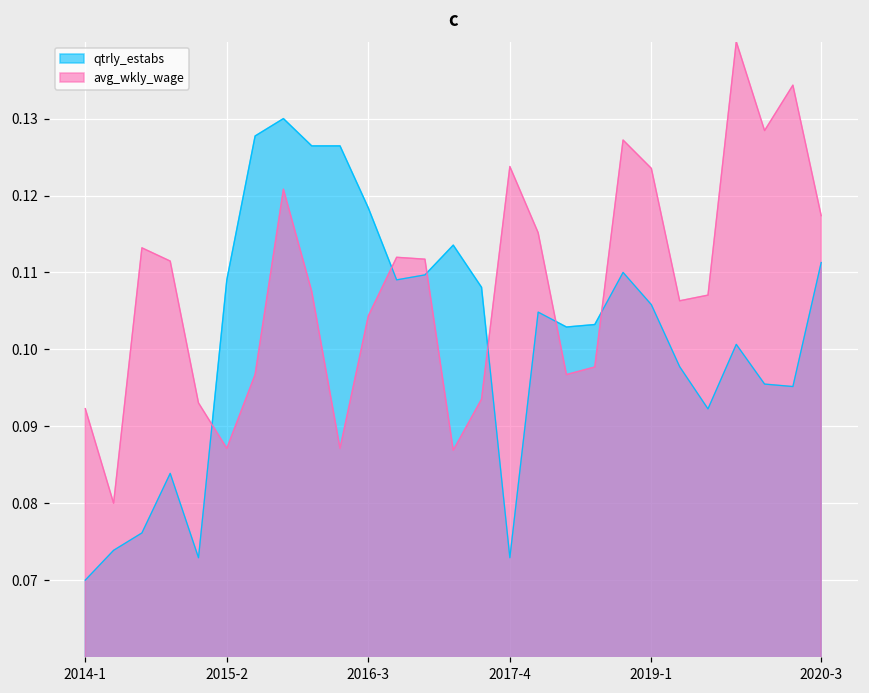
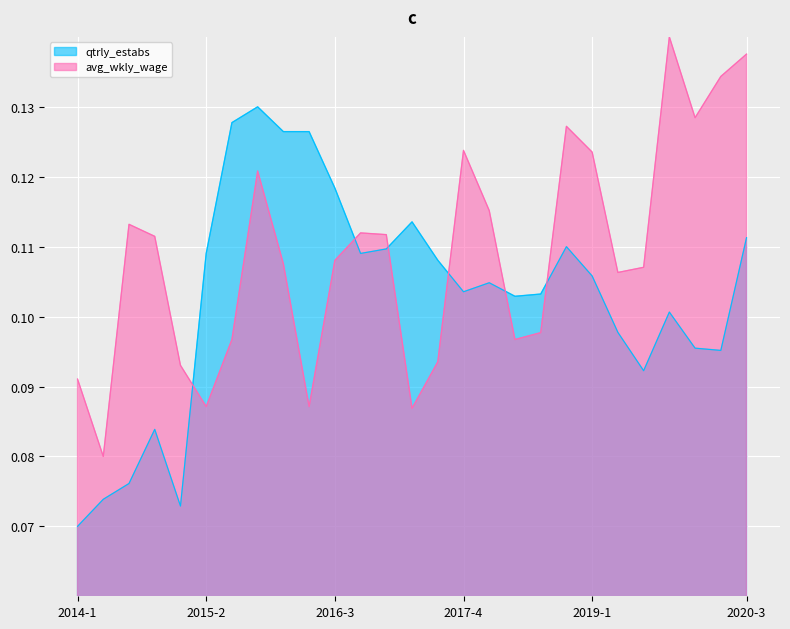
  {
    "qtrly_estabs": {
      "2014-1": 0.070,
      "2015-2": 0.109,
      "2016-3": 0.118,
-     "2017-4": 0.073,
+     "2017-4": 0.104,
      "2019-1": 0.106,
      "2020-3": 0.111
    },
    "avg_wkly_wage": {
-     "2014-1": 0.092,
+     "2014-1": 0.091,
      "2015-2": 0.087,
-     "2016-3": 0.104,
+     "2016-3": 0.108,
      "2017-4": 0.124,
      "2019-1": 0.124,
-     "2020-3": 0.117
+     "2020-3": 0.138
    }
  }
